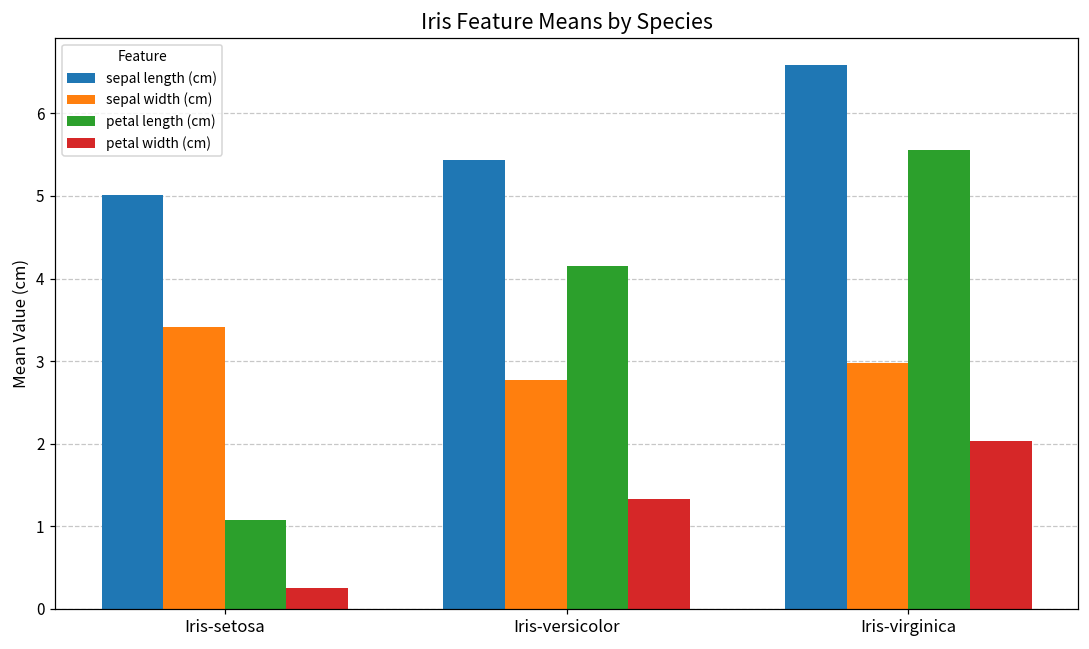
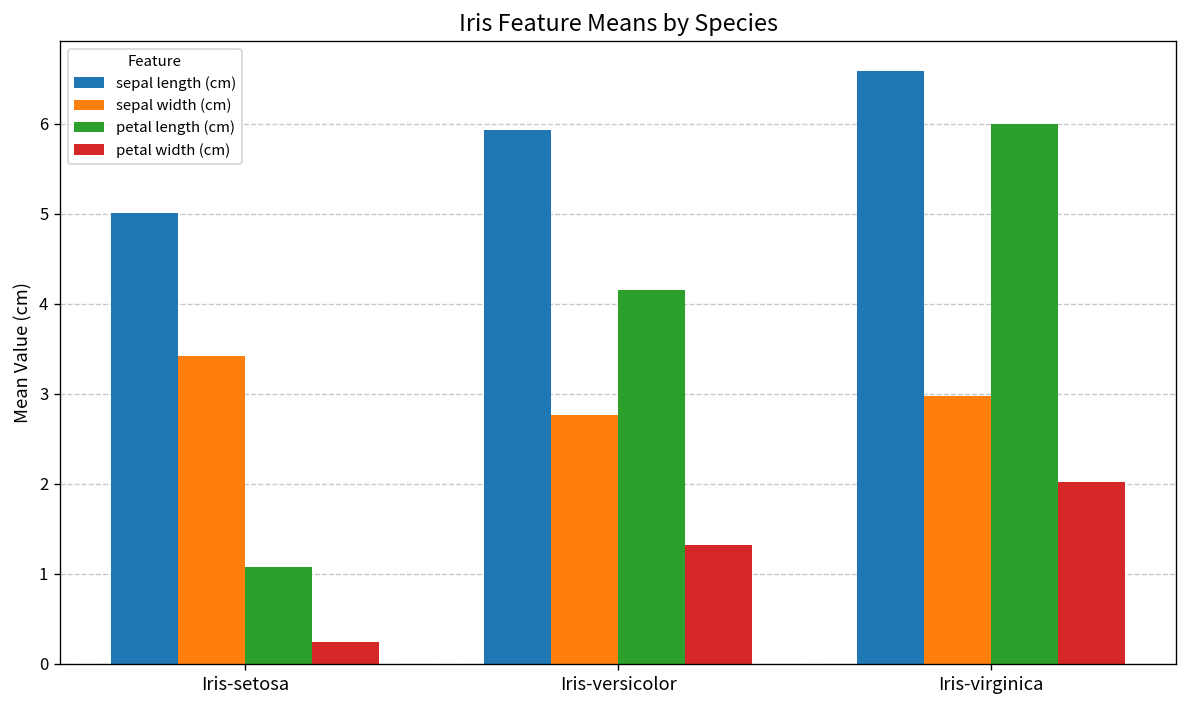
  {
    "sepal length (cm)": {
      "Iris-setosa": 5.0,
-     "Iris-versicolor": 5.4,
+     "Iris-versicolor": 5.9,
      "Iris-virginica": 6.6
    },
    "sepal width (cm)": {
      "Iris-setosa": 3.4,
      "Iris-versicolor": 2.8,
      "Iris-virginica": 3.0
    },
    "petal length (cm)": {
      "Iris-setosa": 1.1,
      "Iris-versicolor": 4.2,
-     "Iris-virginica": 5.6
+     "Iris-virginica": 6.0
    },
    "petal width (cm)": {
      "Iris-setosa": 0.2,
      "Iris-versicolor": 1.3,
      "Iris-virginica": 2.0
    }
  }
